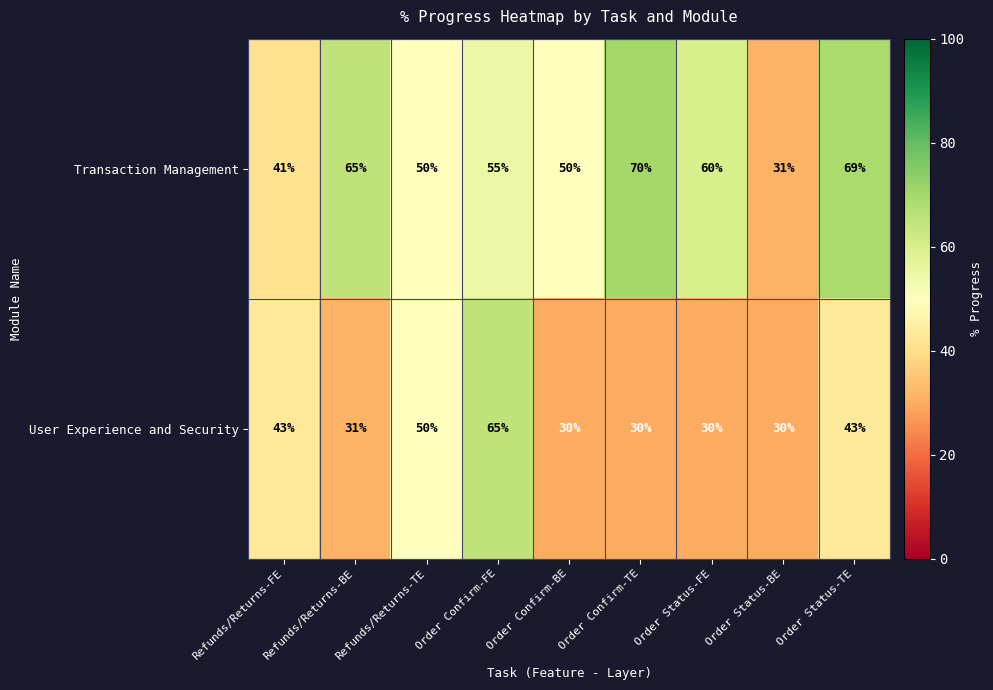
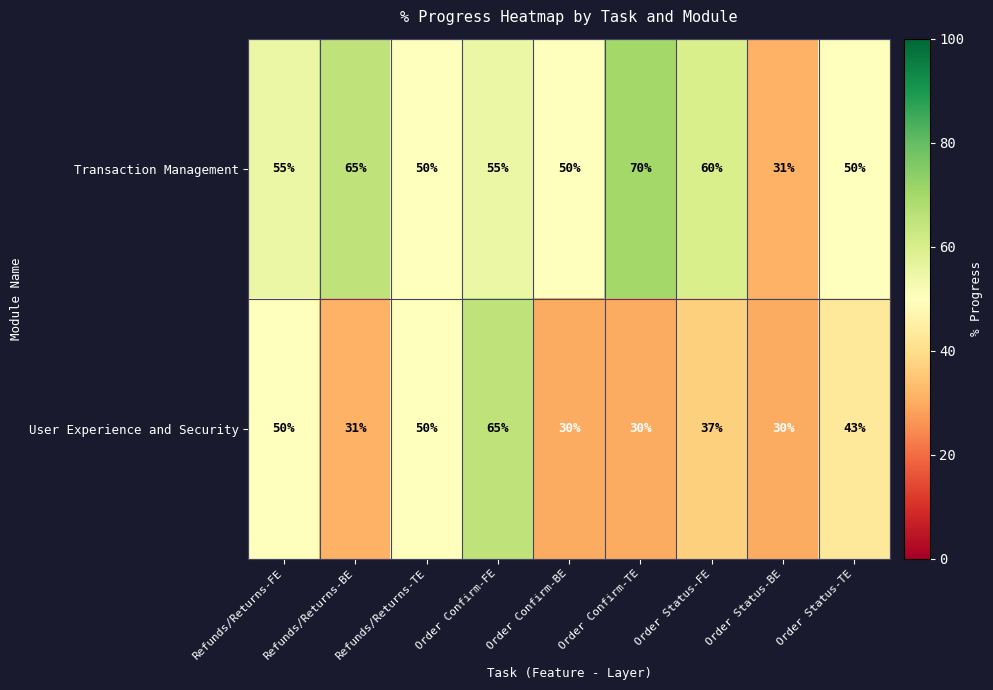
  {
    "Transaction Management": {
-     "Refunds/Returns-FE": "41%",
+     "Refunds/Returns-FE": "55%",
      "Refunds/Returns-BE": "65%",
      "Refunds/Returns-TE": "50%",
      "Order Confirm-FE": "55%",
      "Order Confirm-BE": "50%",
      "Order Confirm-TE": "70%",
      "Order Status-FE": "60%",
      "Order Status-BE": "31%",
-     "Order Status-TE": "69%"
+     "Order Status-TE": "50%"
    },
    "User Experience and Security": {
-     "Refunds/Returns-FE": "43%",
+     "Refunds/Returns-FE": "50%",
      "Refunds/Returns-BE": "31%",
      "Refunds/Returns-TE": "50%",
      "Order Confirm-FE": "65%",
      "Order Confirm-BE": "30%",
      "Order Confirm-TE": "30%",
-     "Order Status-FE": "30%",
+     "Order Status-FE": "37%",
      "Order Status-BE": "30%",
      "Order Status-TE": "43%"
    }
  }
